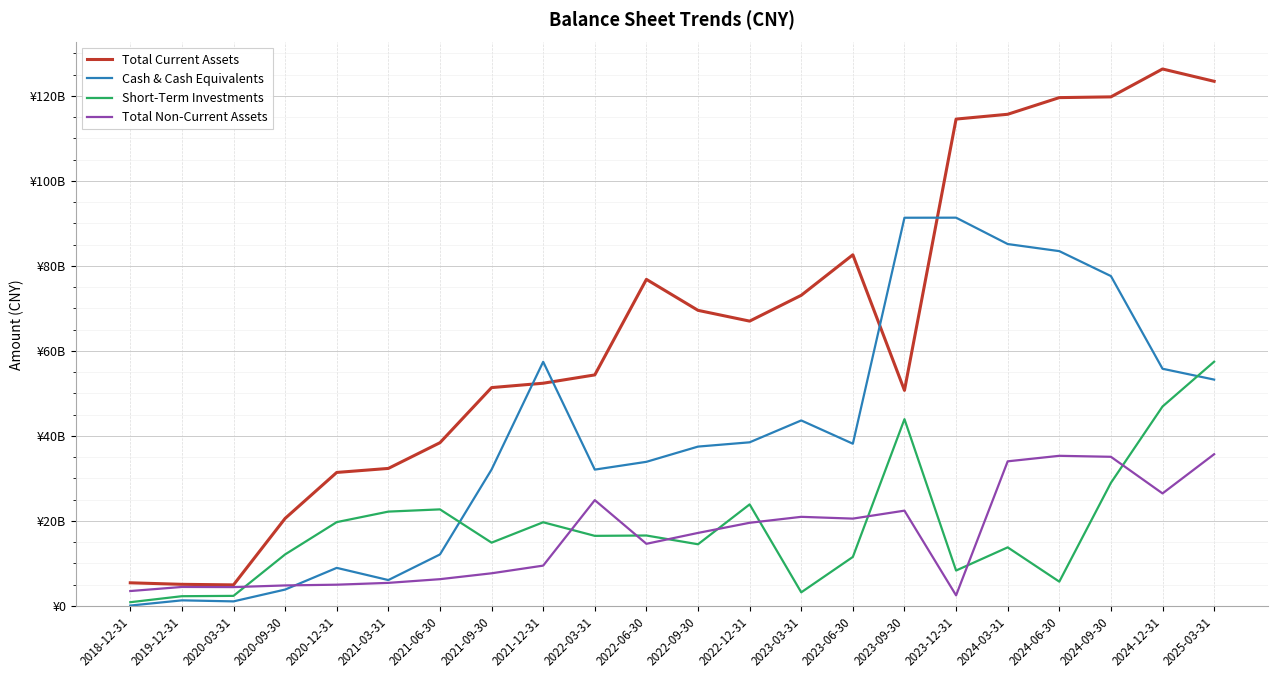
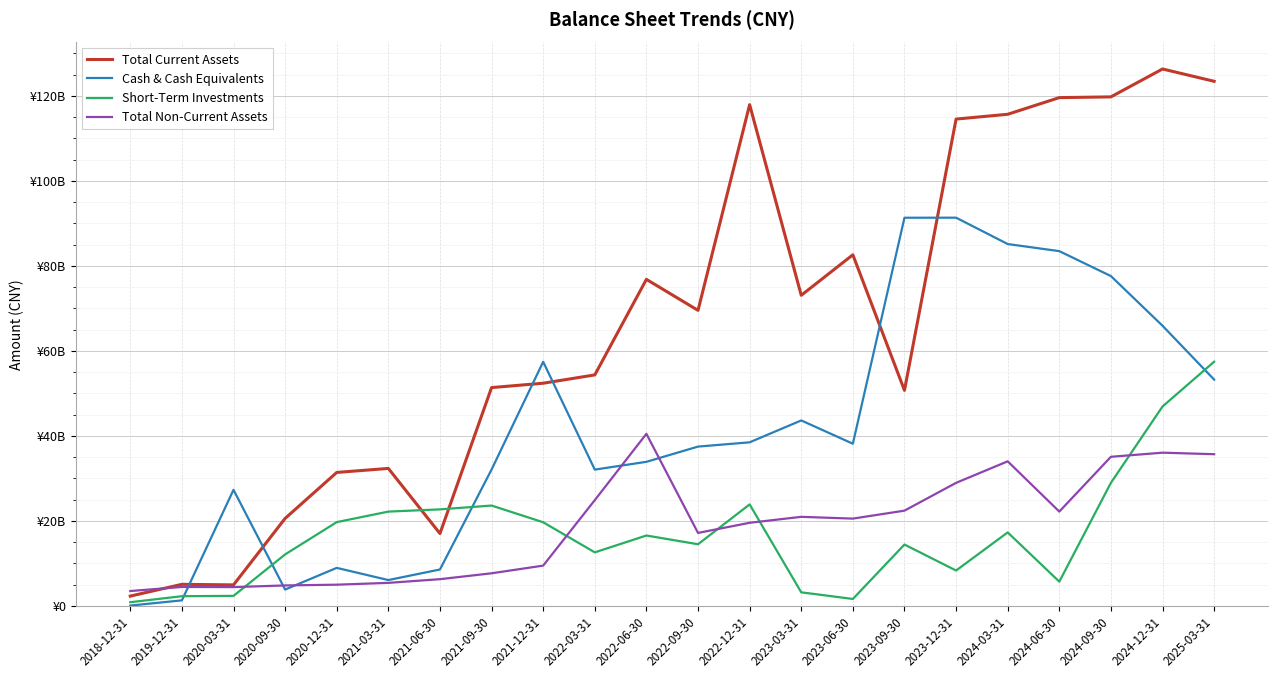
  {
    "Total Current Assets": {
-     "2018-12-31": "¥5000000000",
+     "2018-12-31": "¥2000000000",
      "2019-12-31": "¥5000000000",
      "2020-09-30": "¥21000000000",
      "2020-12-31": "¥31000000000",
      "2021-03-31": "¥32000000000",
-     "2021-06-30": "¥38000000000",
+     "2021-06-30": "¥17000000000",
      "2021-09-30": "¥51000000000",
      "2021-12-31": "¥52000000000",
      "2022-03-31": "¥54000000000",
      "2022-06-30": "¥77000000000",
      "2022-09-30": "¥70000000000",
-     "2022-12-31": "¥67000000000",
+     "2022-12-31": "¥118000000000",
      "2023-03-31": "¥73000000000",
      "2023-06-30": "¥83000000000",
      "2023-09-30": "¥51000000000",
      "2023-12-31": "¥115000000000",
      "2024-03-31": "¥116000000000",
      "2024-06-30": "¥120000000000",
      "2024-09-30": "¥120000000000",
      "2024-12-31": "¥126000000000",
      "2025-03-31": "¥123000000000"
    },
    "Cash & Cash Equivalents": {
      "2018-12-31": "¥0",
      "2019-12-31": "¥1000000000",
-     "2020-03-31": "¥1000000000",
+     "2020-03-31": "¥27000000000",
      "2020-09-30": "¥4000000000",
      "2020-12-31": "¥9000000000",
      "2021-03-31": "¥6000000000",
-     "2021-06-30": "¥12000000000",
+     "2021-06-30": "¥9000000000",
      "2021-09-30": "¥32000000000",
      "2021-12-31": "¥57000000000",
      "2022-03-31": "¥32000000000",
      "2022-06-30": "¥34000000000",
      "2022-09-30": "¥37000000000",
      "2022-12-31": "¥38000000000",
      "2023-03-31": "¥44000000000",
      "2023-06-30": "¥38000000000",
      "2023-09-30": "¥91000000000",
      "2023-12-31": "¥91000000000",
      "2024-03-31": "¥85000000000",
      "2024-06-30": "¥83000000000",
      "2024-09-30": "¥78000000000",
-     "2024-12-31": "¥56000000000",
+     "2024-12-31": "¥66000000000",
      "2025-03-31": "¥53000000000"
    },
    "Short-Term Investments": {
      "2018-12-31": "¥1000000000",
      "2019-12-31": "¥2000000000",
      "2020-03-31": "¥2000000000",
      "2020-09-30": "¥12000000000",
      "2020-12-31": "¥20000000000",
      "2021-03-31": "¥22000000000",
      "2021-06-30": "¥23000000000",
-     "2021-09-30": "¥15000000000",
+     "2021-09-30": "¥24000000000",
      "2021-12-31": "¥20000000000",
-     "2022-03-31": "¥16000000000",
+     "2022-03-31": "¥13000000000",
      "2022-06-30": "¥17000000000",
      "2022-09-30": "¥14000000000",
      "2022-12-31": "¥24000000000",
      "2023-03-31": "¥3000000000",
-     "2023-06-30": "¥12000000000",
-     "2023-09-30": "¥44000000000",
+     "2023-06-30": "¥2000000000",
+     "2023-09-30": "¥14000000000",
      "2023-12-31": "¥8000000000",
-     "2024-03-31": "¥14000000000",
+     "2024-03-31": "¥17000000000",
      "2024-06-30": "¥6000000000",
      "2024-09-30": "¥29000000000",
      "2024-12-31": "¥47000000000",
      "2025-03-31": "¥57000000000"
    },
    "Total Non-Current Assets": {
      "2018-12-31": "¥3000000000",
      "2019-12-31": "¥4000000000",
      "2020-09-30": "¥5000000000",
      "2020-12-31": "¥5000000000",
      "2021-03-31": "¥5000000000",
      "2021-06-30": "¥6000000000",
      "2021-09-30": "¥8000000000",
      "2021-12-31": "¥9000000000",
      "2022-03-31": "¥25000000000",
-     "2022-06-30": "¥15000000000",
+     "2022-06-30": "¥40000000000",
      "2022-09-30": "¥17000000000",
      "2022-12-31": "¥20000000000",
      "2023-03-31": "¥21000000000",
      "2023-06-30": "¥21000000000",
      "2023-09-30": "¥22000000000",
-     "2023-12-31": "¥2000000000",
+     "2023-12-31": "¥29000000000",
      "2024-03-31": "¥34000000000",
-     "2024-06-30": "¥35000000000",
+     "2024-06-30": "¥22000000000",
      "2024-09-30": "¥35000000000",
-     "2024-12-31": "¥26000000000",
+     "2024-12-31": "¥36000000000",
      "2025-03-31": "¥36000000000"
    }
  }
